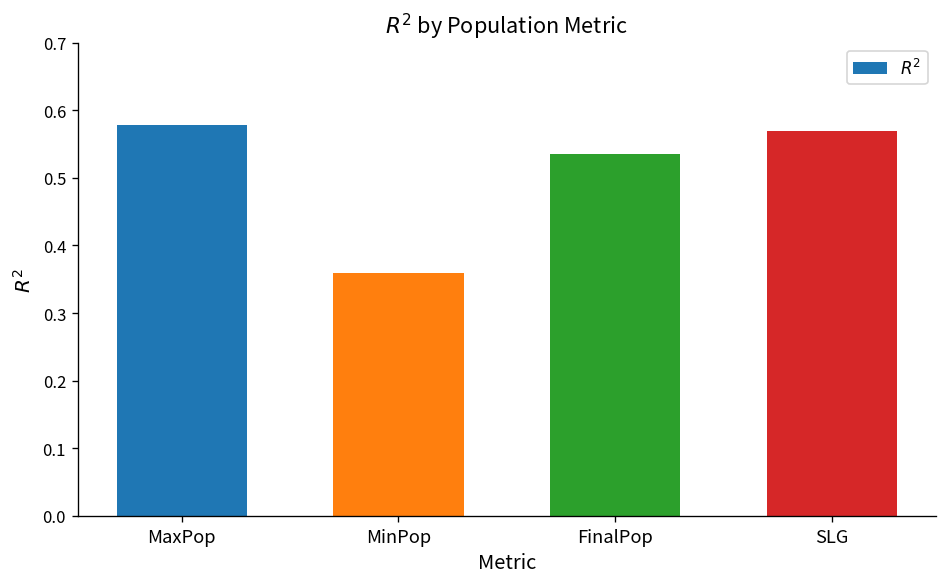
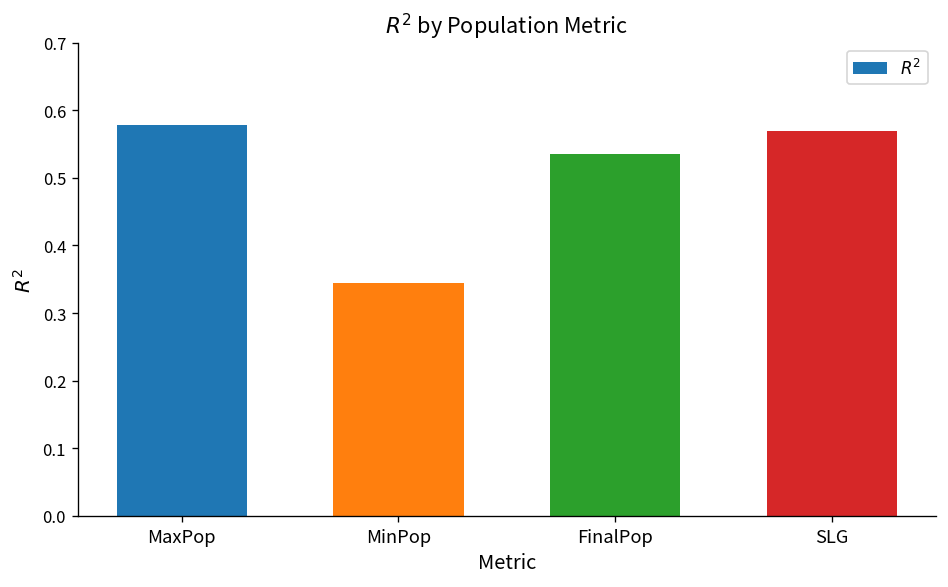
  {
    "MaxPop": 0.58,
-   "MinPop": 0.36,
+   "MinPop": 0.34,
    "FinalPop": 0.54,
    "SLG": 0.57
  }
